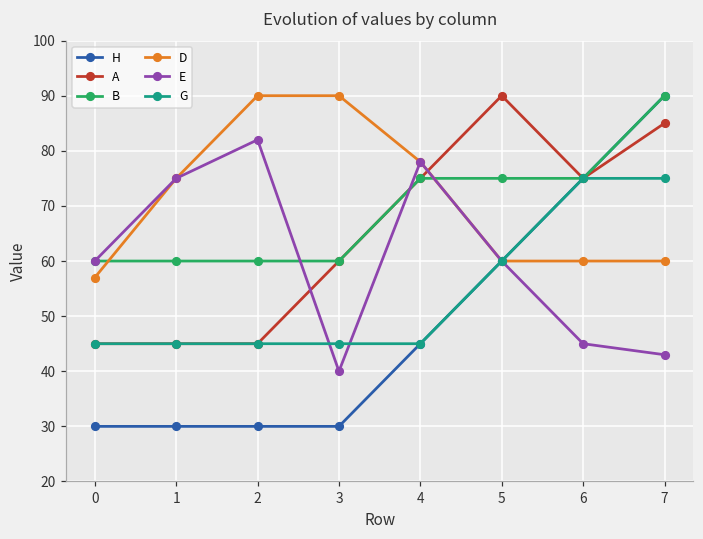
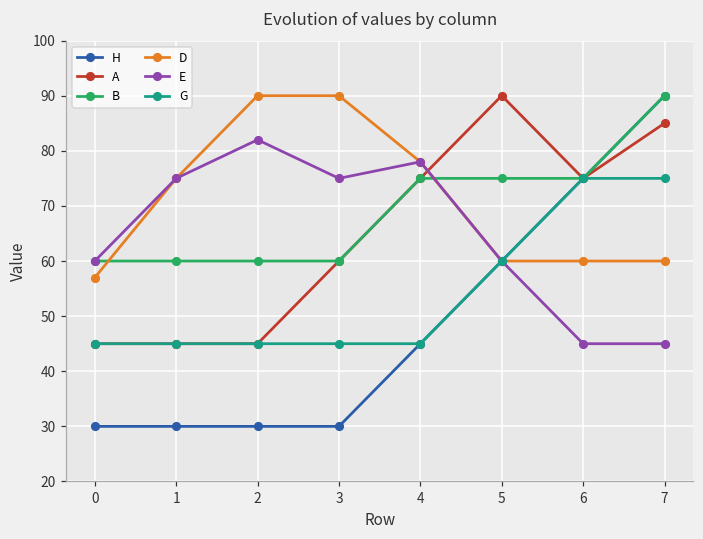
  {
    "H": {
      "0": 30,
      "1": 30,
      "2": 30,
      "3": 30
    },
    "A": {
      "5": 90,
      "7": 85
    },
    "D": {
      "0": 57,
      "2": 90,
      "3": 90,
      "6": 60,
      "7": 60
    },
    "E": {
      "2": 82,
-     "3": 40,
+     "3": 75,
      "6": 45,
-     "7": 43
+     "7": 45
    }
  }
